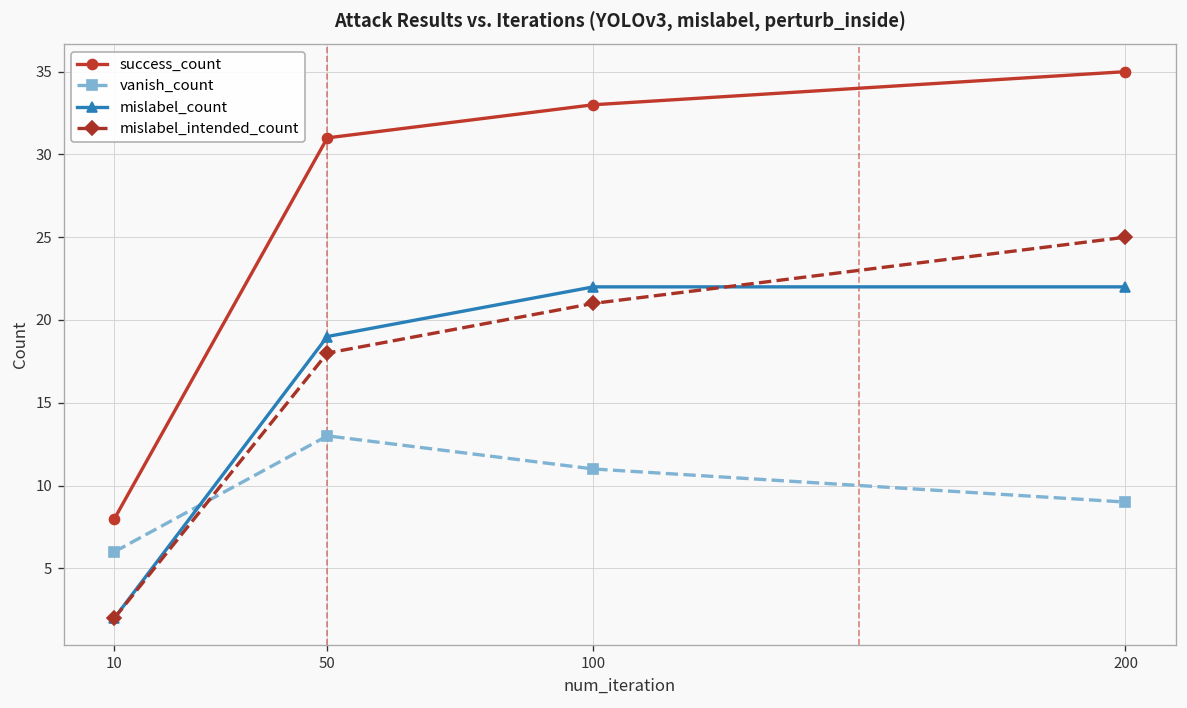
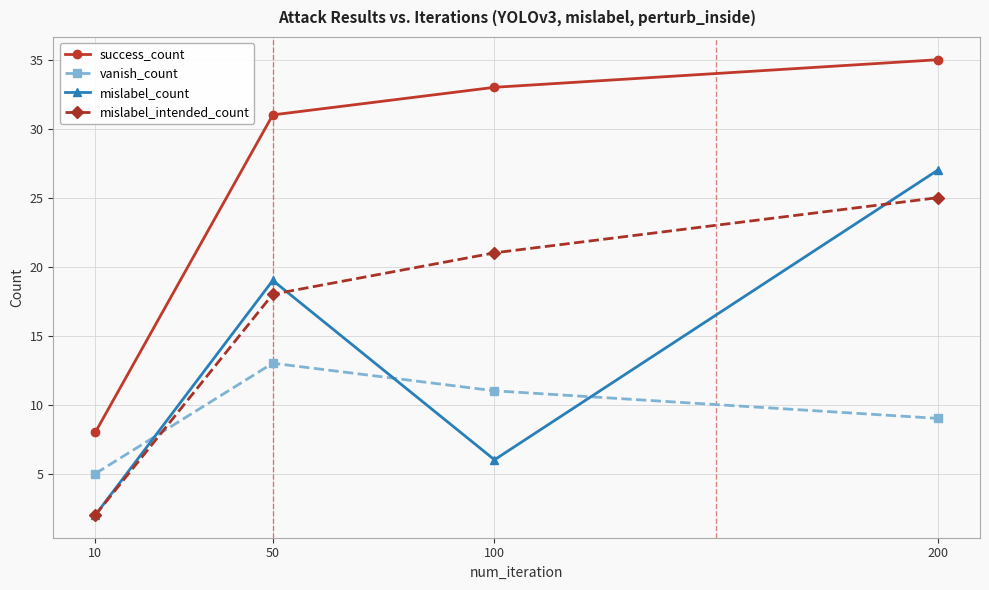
  {
    "vanish_count": {
-     "10": 6,
+     "10": 5,
      "50": 13,
      "100": 11,
      "200": 9
    },
    "mislabel_count": {
      "50": 19,
-     "100": 22,
-     "200": 22
+     "100": 6,
+     "200": 27
    }
  }
